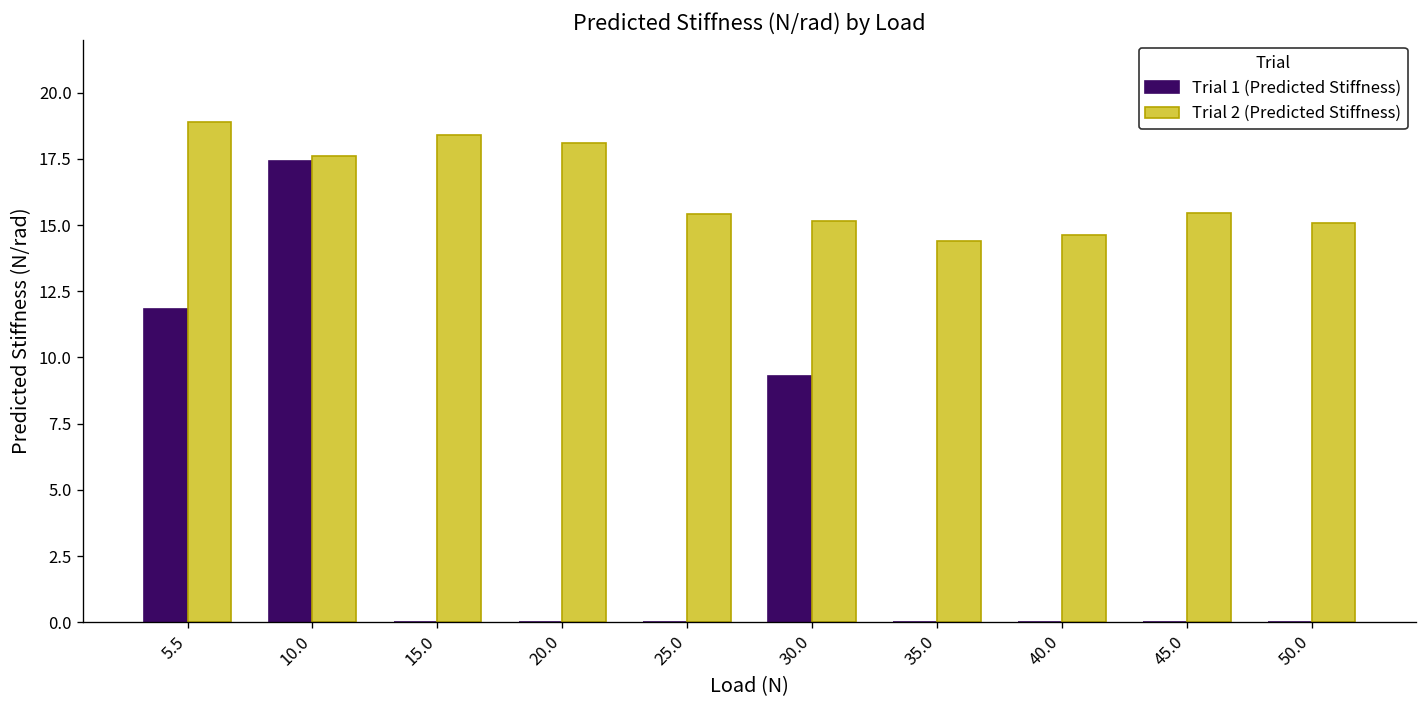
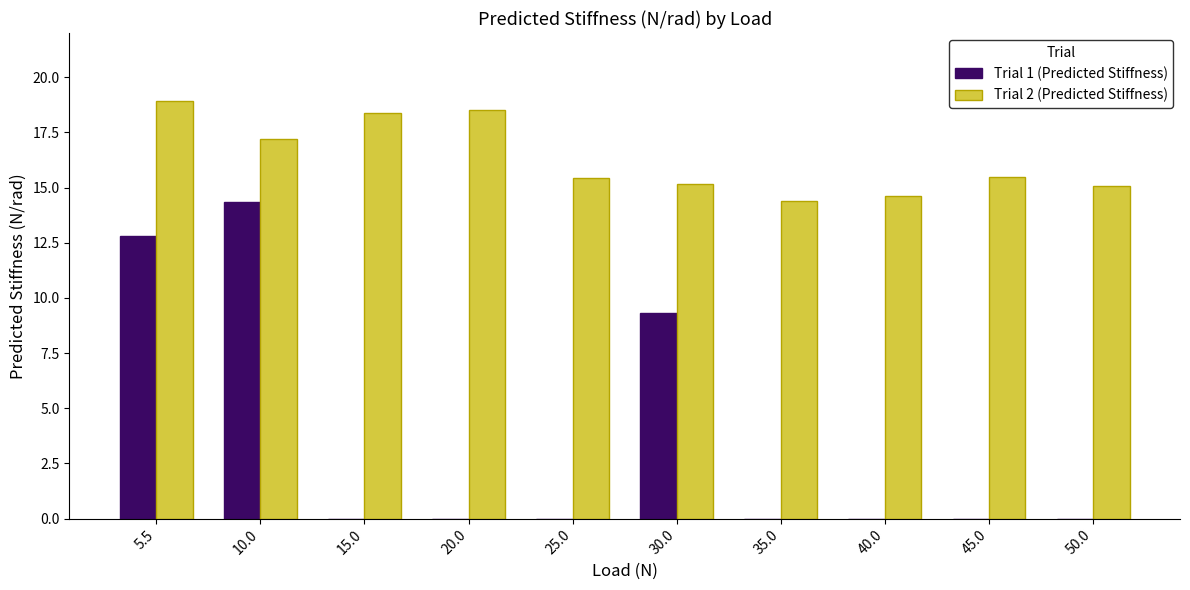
  {
    "Trial 1 (Predicted Stiffness)": {
-     "5.5": 11.8,
-     "10.0": 17.4,
+     "5.5": 12.8,
+     "10.0": 14.3,
      "15.0": 0.0,
      "20.0": 0.0,
      "25.0": 0.0,
      "30.0": 9.3,
      "35.0": 0.0,
      "40.0": 0.0,
      "45.0": 0.0,
      "50.0": 0.0
    },
    "Trial 2 (Predicted Stiffness)": {
      "5.5": 18.9,
-     "10.0": 17.6,
+     "10.0": 17.2,
      "15.0": 18.4,
-     "20.0": 18.1,
+     "20.0": 18.5,
      "25.0": 15.4,
      "30.0": 15.2,
      "35.0": 14.4,
      "40.0": 14.6,
      "45.0": 15.5,
      "50.0": 15.1
    }
  }
